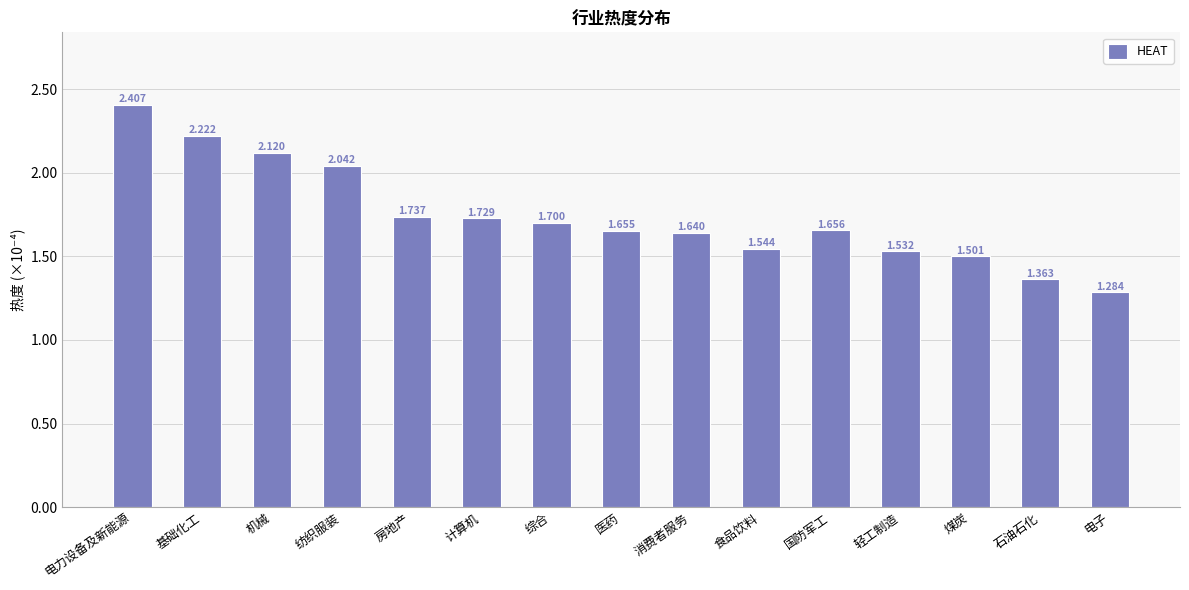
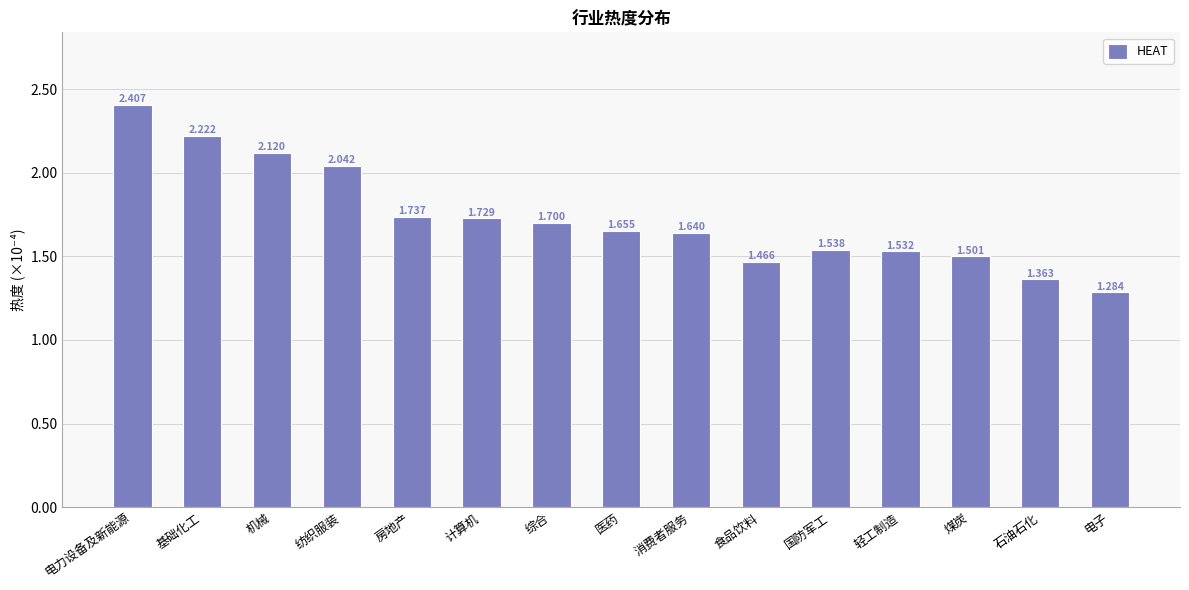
  {
    "电力设备及新能源": 2.407,
    "基础化工": 2.222,
    "机械": 2.120,
    "纺织服装": 2.042,
    "房地产": 1.737,
    "计算机": 1.729,
    "综合": 1.700,
    "医药": 1.655,
    "消费者服务": 1.640,
-   "食品饮料": 1.544,
-   "国防军工": 1.656,
+   "食品饮料": 1.466,
+   "国防军工": 1.538,
    "轻工制造": 1.532,
    "煤炭": 1.501,
    "石油石化": 1.363,
    "电子": 1.284
  }
